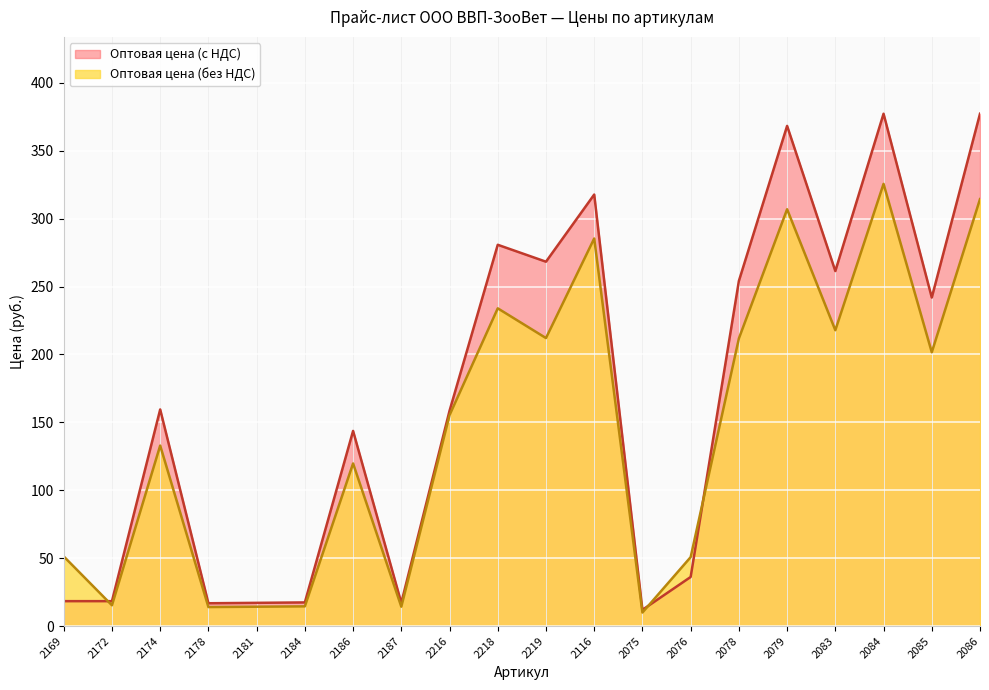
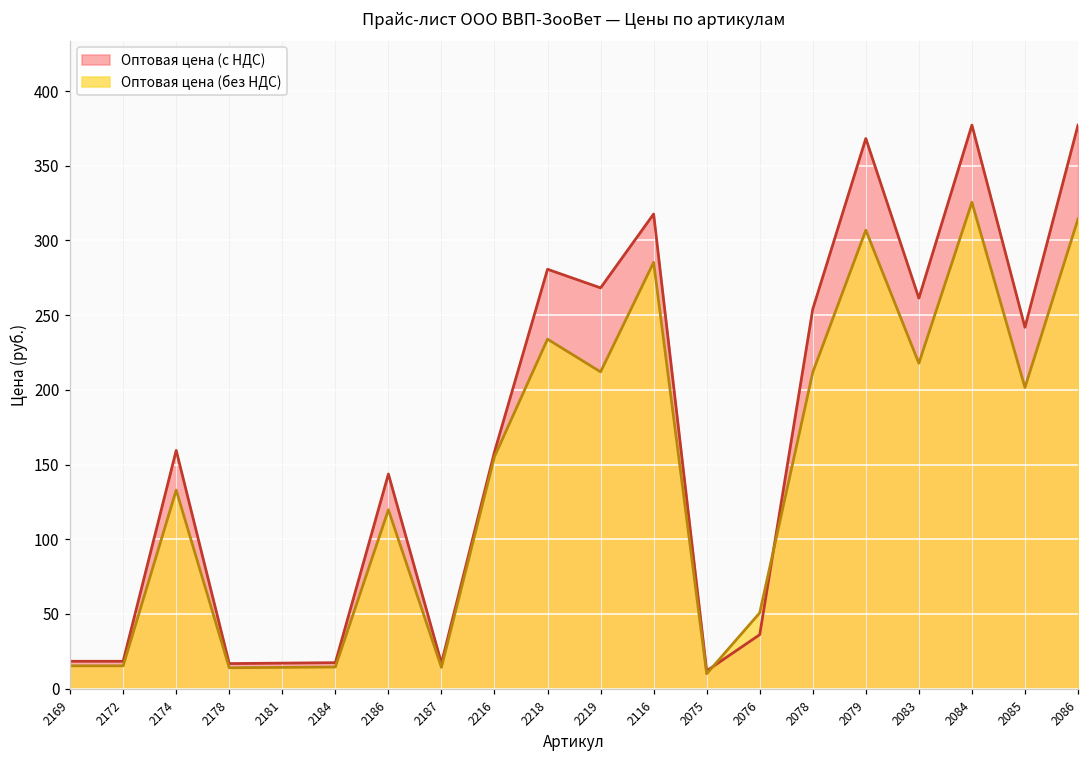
  {
    "Оптовая цена (с НДС)": {
      "2169": 18,
      "2172": 18,
      "2174": 159,
      "2178": 17,
      "2181": 17,
      "2184": 17,
      "2186": 144,
      "2187": 17,
      "2216": 159,
      "2218": 281,
      "2219": 268,
      "2116": 318,
      "2075": 12,
      "2076": 36,
      "2078": 254,
      "2079": 368,
      "2083": 261,
      "2084": 377,
      "2085": 242,
      "2086": 377
    },
    "Оптовая цена (без НДС)": {
-     "2169": 51,
+     "2169": 15,
      "2172": 15,
      "2174": 133,
      "2178": 14,
      "2181": 14,
      "2184": 15,
      "2186": 120,
      "2187": 14,
      "2216": 155,
      "2218": 234,
      "2219": 212,
      "2116": 285,
      "2075": 10,
      "2076": 51,
      "2078": 212,
      "2079": 307,
      "2083": 218,
      "2084": 326,
      "2085": 202,
      "2086": 314
    }
  }
